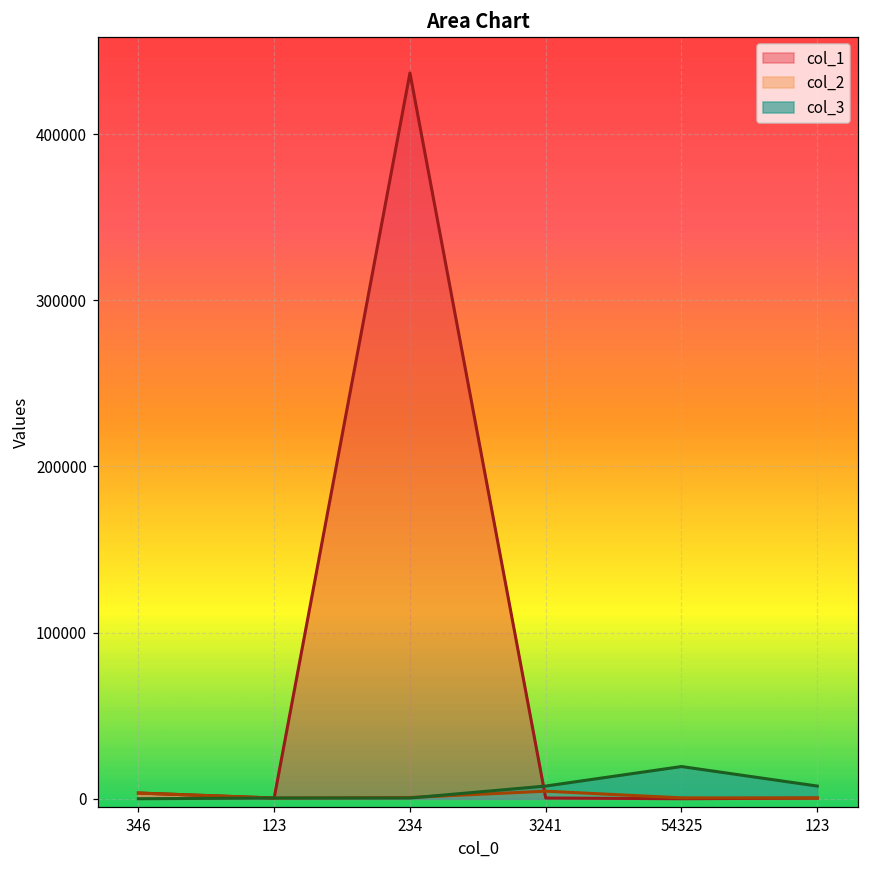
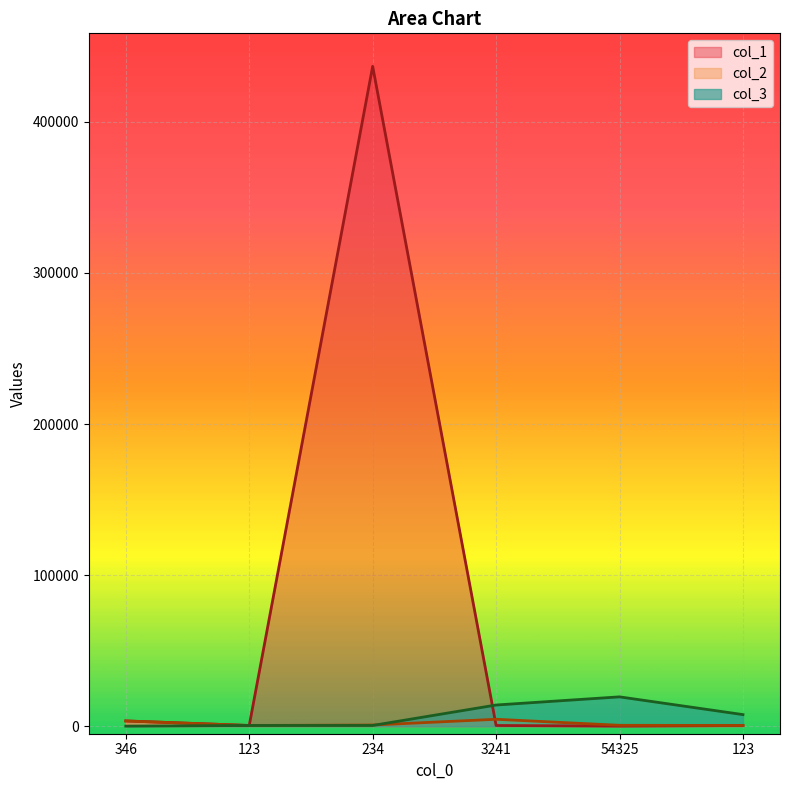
  {
    "col_3": {
      "346": 0,
-     "3241": 8000,
+     "3241": 14000,
      "54325": 19000
    }
  }
